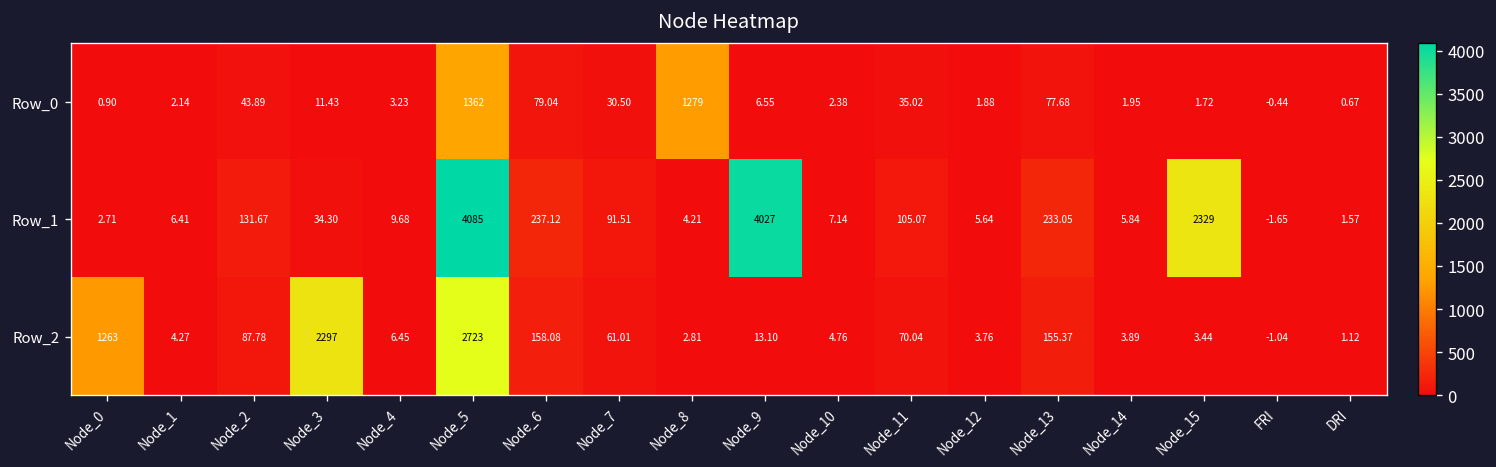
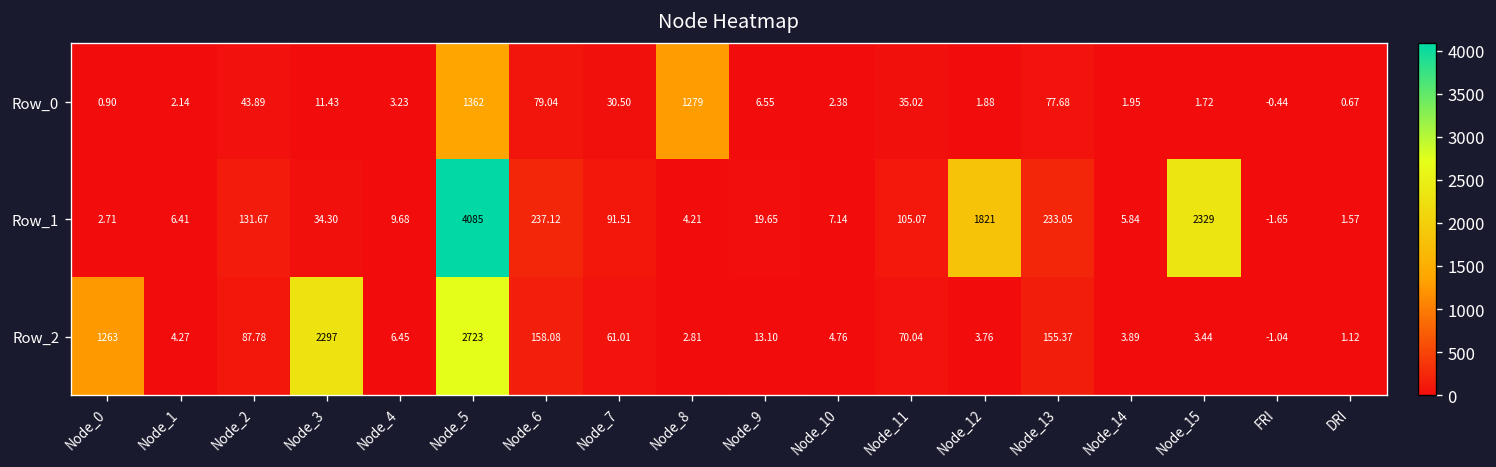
  {
    "Row_0": {
      "Node_0": 0.90,
      "Node_1": 2.14,
      "Node_2": 43.89,
      "Node_3": 11.43,
      "Node_4": 3.23,
      "Node_5": 1362,
      "Node_6": 79.04,
      "Node_7": 30.50,
      "Node_8": 1279,
      "Node_9": 6.55,
      "Node_10": 2.38,
      "Node_11": 35.02,
      "Node_12": 1.88,
      "Node_13": 77.68,
      "Node_14": 1.95,
      "Node_15": 1.72,
      "FRI": -0.44,
      "DRI": 0.67
    },
    "Row_1": {
      "Node_0": 2.71,
      "Node_1": 6.41,
      "Node_2": 131.67,
      "Node_3": 34.30,
      "Node_4": 9.68,
      "Node_5": 4085,
      "Node_6": 237.12,
      "Node_7": 91.51,
      "Node_8": 4.21,
-     "Node_9": 4027,
+     "Node_9": 19.65,
      "Node_10": 7.14,
      "Node_11": 105.07,
-     "Node_12": 5.64,
+     "Node_12": 1821,
      "Node_13": 233.05,
      "Node_14": 5.84,
      "Node_15": 2329,
      "FRI": -1.65,
      "DRI": 1.57
    },
    "Row_2": {
      "Node_0": 1263,
      "Node_1": 4.27,
      "Node_2": 87.78,
      "Node_3": 2297,
      "Node_4": 6.45,
      "Node_5": 2723,
      "Node_6": 158.08,
      "Node_7": 61.01,
      "Node_8": 2.81,
      "Node_9": 13.10,
      "Node_10": 4.76,
      "Node_11": 70.04,
      "Node_12": 3.76,
      "Node_13": 155.37,
      "Node_14": 3.89,
      "Node_15": 3.44,
      "FRI": -1.04,
      "DRI": 1.12
    }
  }
